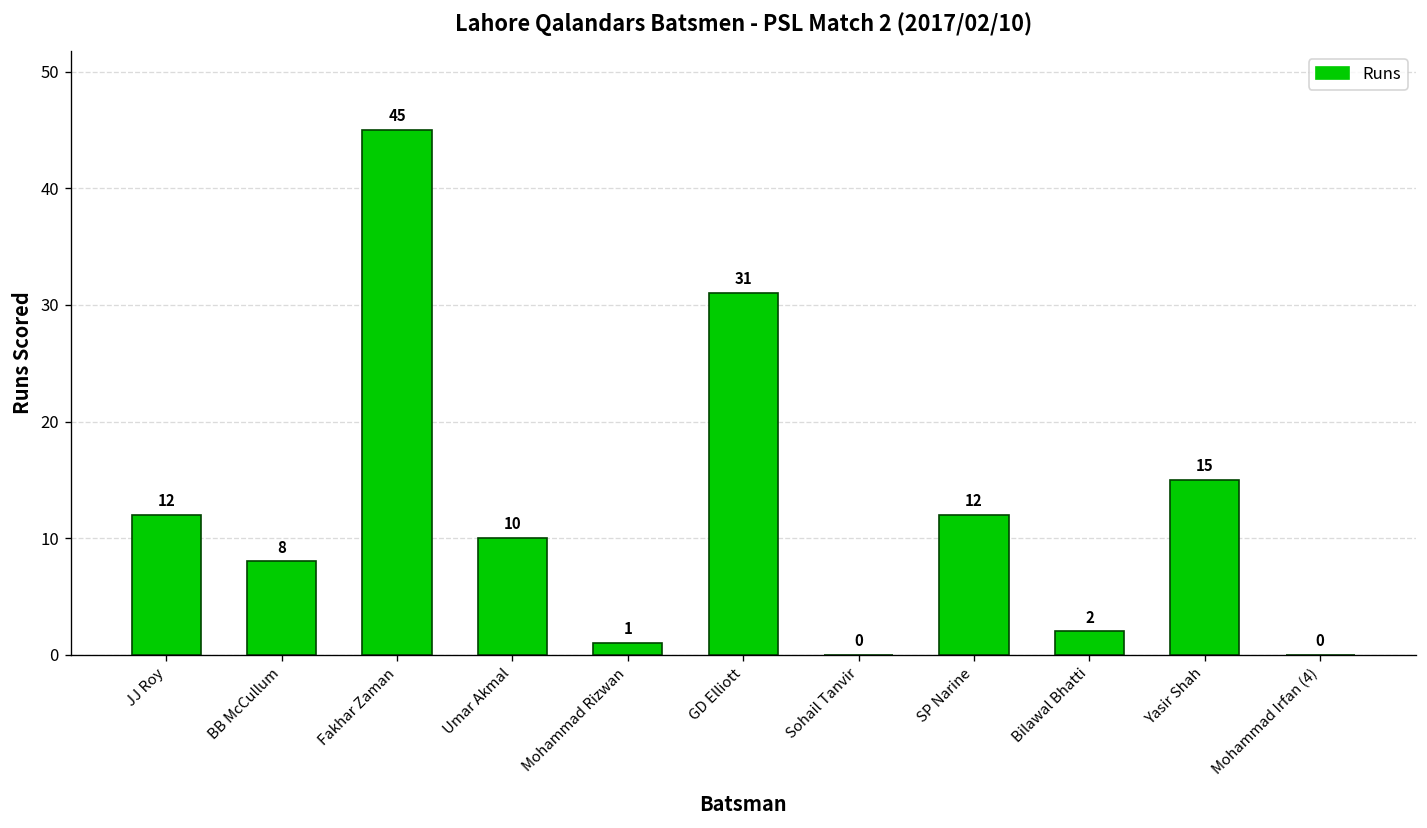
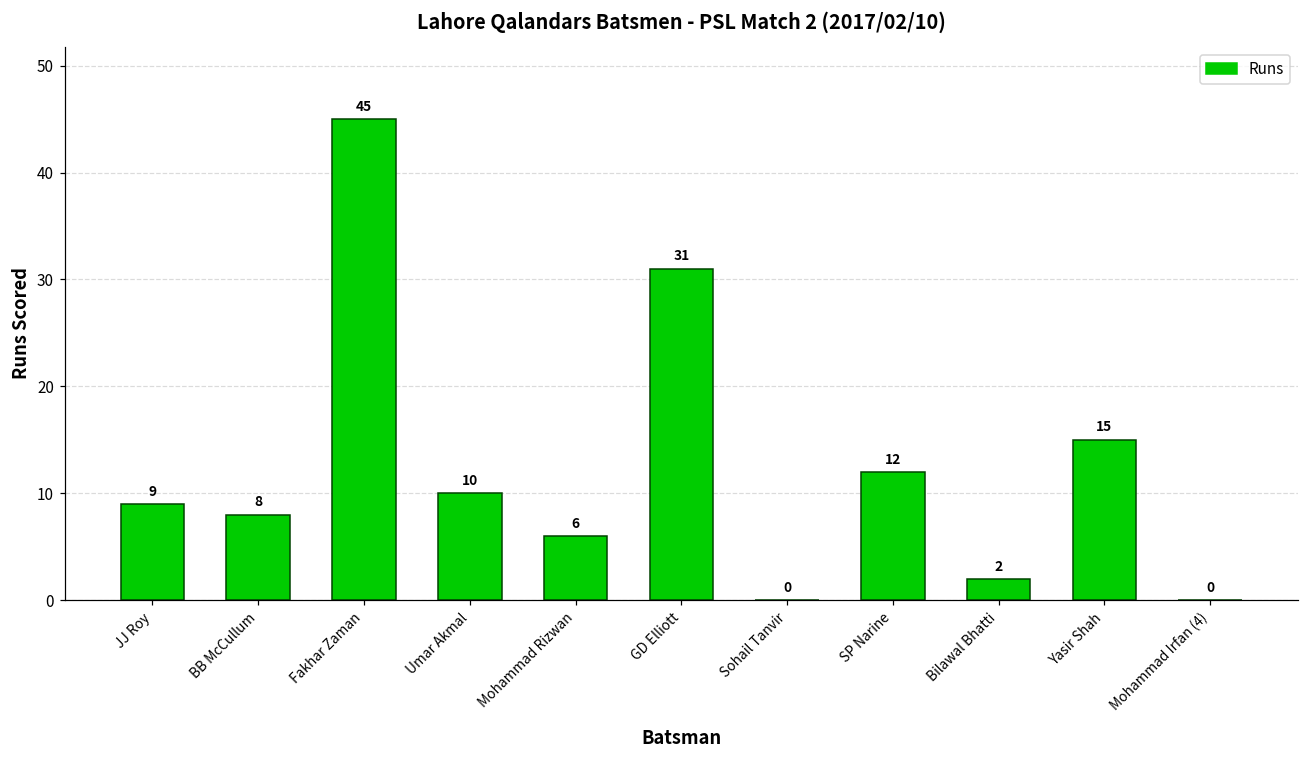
  {
-   "JJ Roy": 12,
+   "JJ Roy": 9,
    "BB McCullum": 8,
    "Fakhar Zaman": 45,
    "Umar Akmal": 10,
-   "Mohammad Rizwan": 1,
+   "Mohammad Rizwan": 6,
    "GD Elliott": 31,
    "Sohail Tanvir": 0,
    "SP Narine": 12,
    "Bilawal Bhatti": 2,
    "Yasir Shah": 15,
    "Mohammad Irfan (4)": 0
  }
